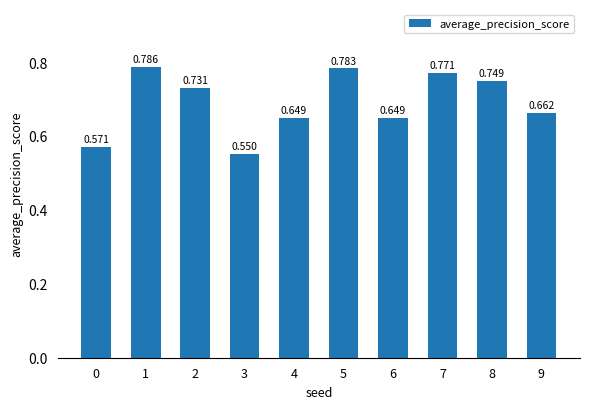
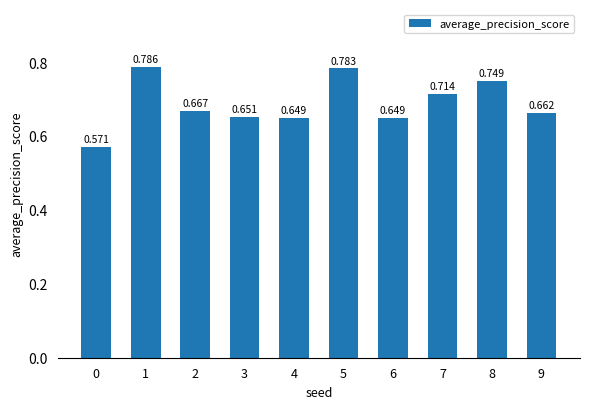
  {
    "0": 0.571,
    "1": 0.786,
-   "2": 0.731,
-   "3": 0.550,
+   "2": 0.667,
+   "3": 0.651,
    "4": 0.649,
    "5": 0.783,
    "6": 0.649,
-   "7": 0.771,
+   "7": 0.714,
    "8": 0.749,
    "9": 0.662
  }
